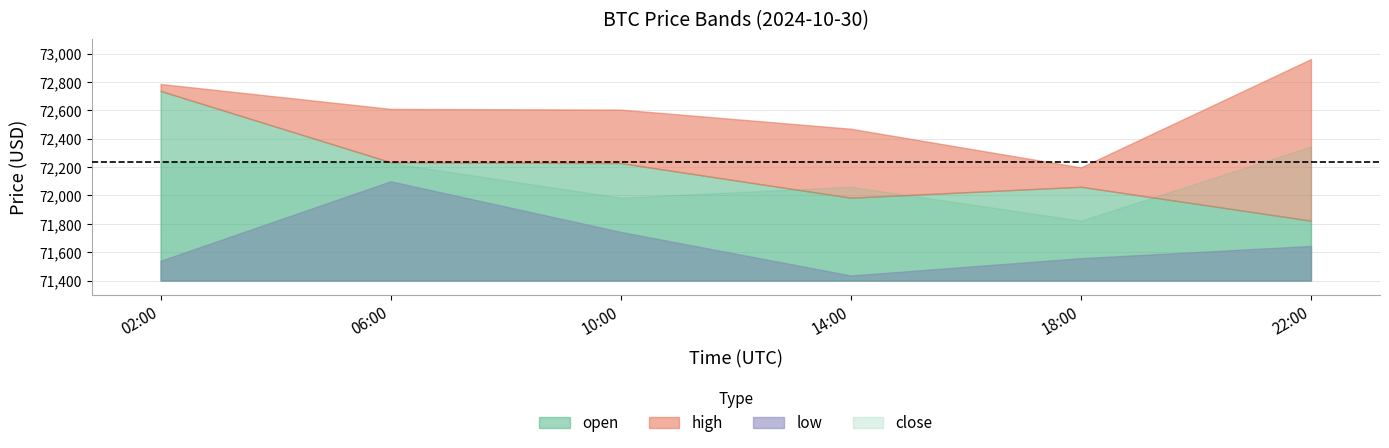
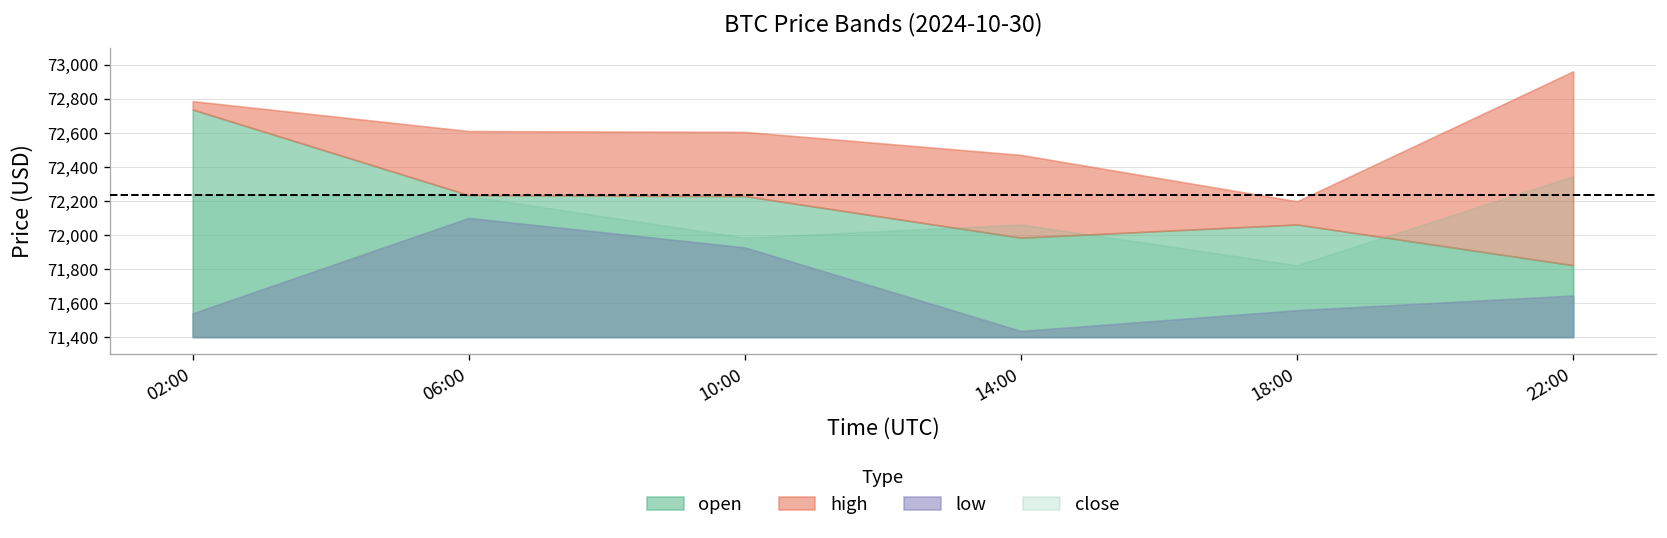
  {
    "low": {
      "02:00": "71,540",
      "06:00": "72,100",
-     "10:00": "71,740",
+     "10:00": "71,930",
      "14:00": "71,440",
      "18:00": "71,560",
      "22:00": "71,640"
    }
  }
